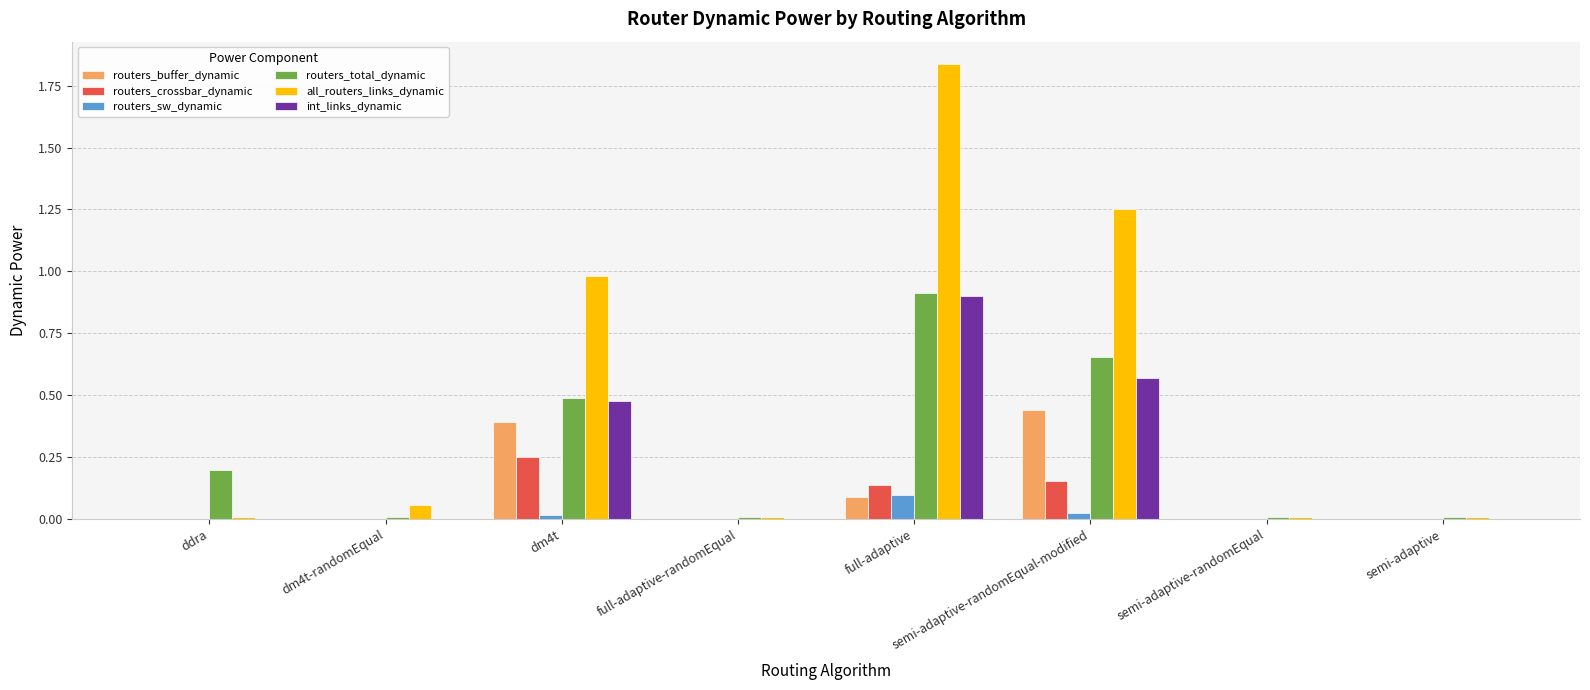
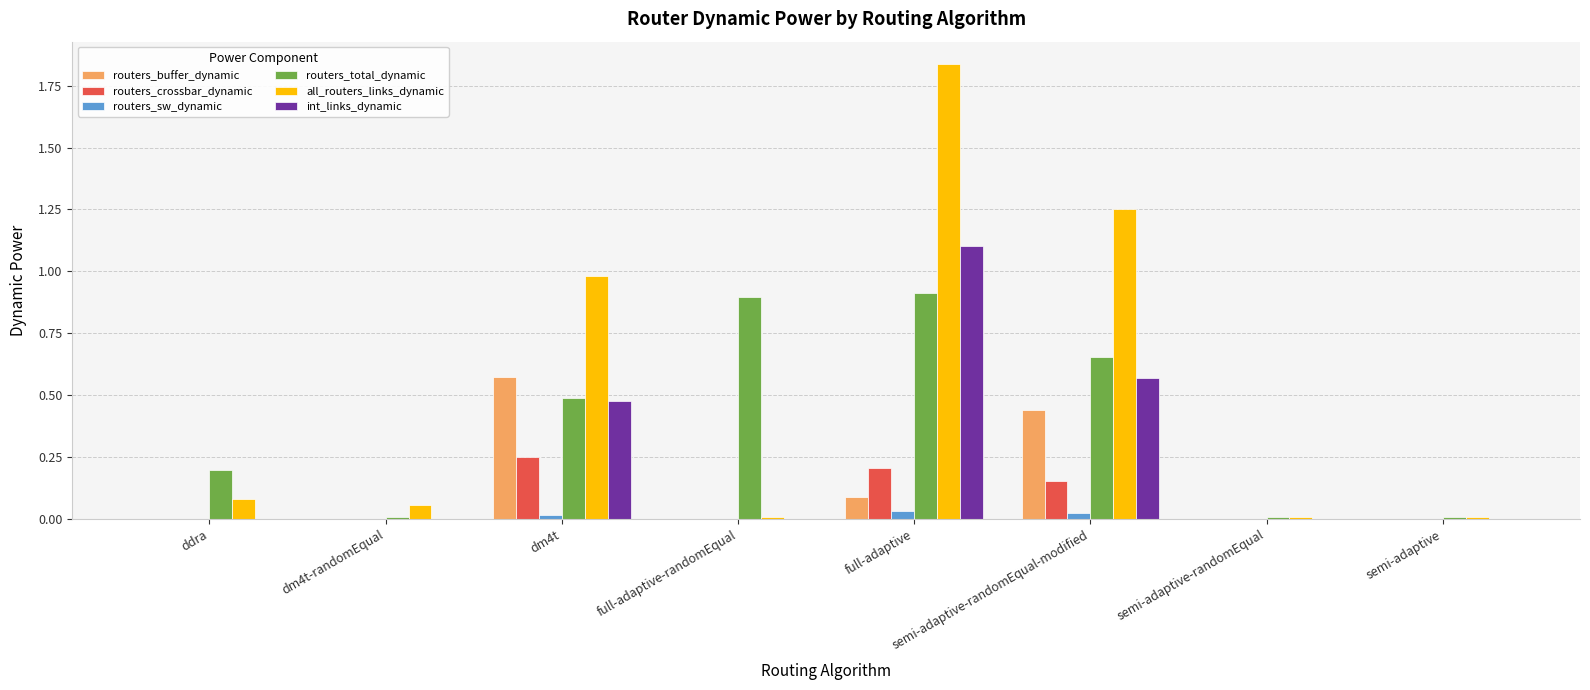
  {
    "routers_buffer_dynamic": {
-     "dm4t": 0.39,
+     "dm4t": 0.57,
      "full-adaptive": 0.09,
      "semi-adaptive-randomEqual-modified": 0.44
    },
    "routers_crossbar_dynamic": {
      "dm4t": 0.25,
-     "full-adaptive": 0.14,
+     "full-adaptive": 0.21,
      "semi-adaptive-randomEqual-modified": 0.15
    },
    "routers_sw_dynamic": {
      "dm4t": 0.02,
-     "full-adaptive": 0.10,
+     "full-adaptive": 0.03,
      "semi-adaptive-randomEqual-modified": 0.02
    },
    "routers_total_dynamic": {
      "ddra": 0.20,
      "dm4t": 0.49,
-     "full-adaptive-randomEqual": 0.01,
+     "full-adaptive-randomEqual": 0.90,
      "full-adaptive": 0.91,
      "semi-adaptive-randomEqual-modified": 0.66
    },
    "all_routers_links_dynamic": {
-     "ddra": 0.01,
+     "ddra": 0.08,
      "dm4t-randomEqual": 0.06,
      "dm4t": 0.98,
      "full-adaptive": 1.84,
      "semi-adaptive-randomEqual-modified": 1.25
    },
    "int_links_dynamic": {
      "dm4t": 0.48,
-     "full-adaptive": 0.90,
+     "full-adaptive": 1.10,
      "semi-adaptive-randomEqual-modified": 0.57
    }
  }
